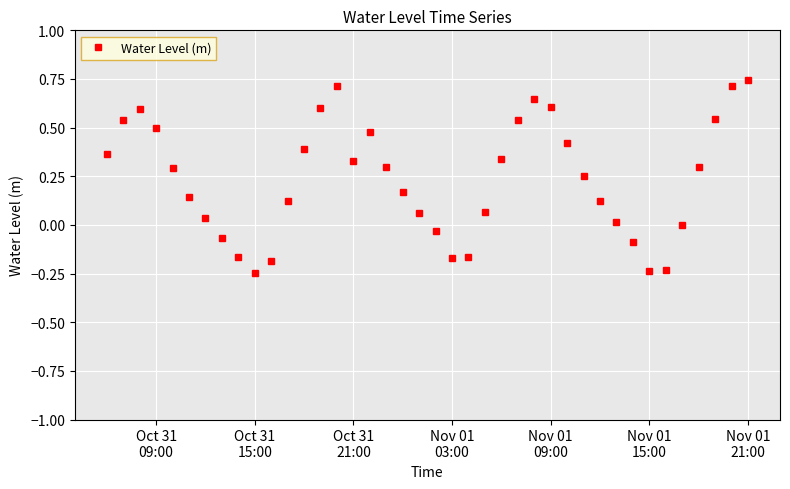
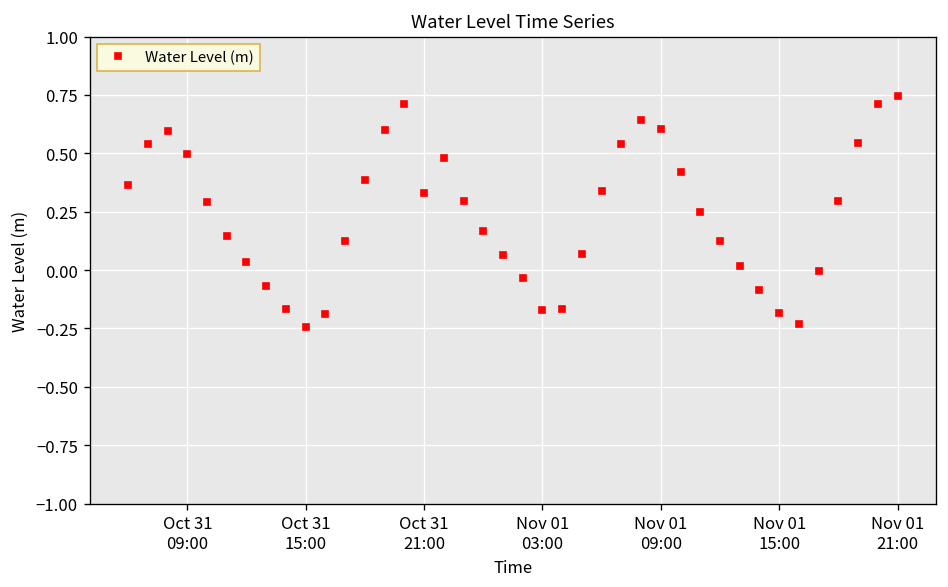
  {
    "Oct 31 09:00": 0.50,
    "Oct 31 15:00": -0.25,
    "Oct 31 21:00": 0.33,
    "Nov 01 03:00": -0.17,
    "Nov 01 09:00": 0.60,
-   "Nov 01 15:00": -0.24,
+   "Nov 01 15:00": -0.18,
    "Nov 01 21:00": 0.75
  }
